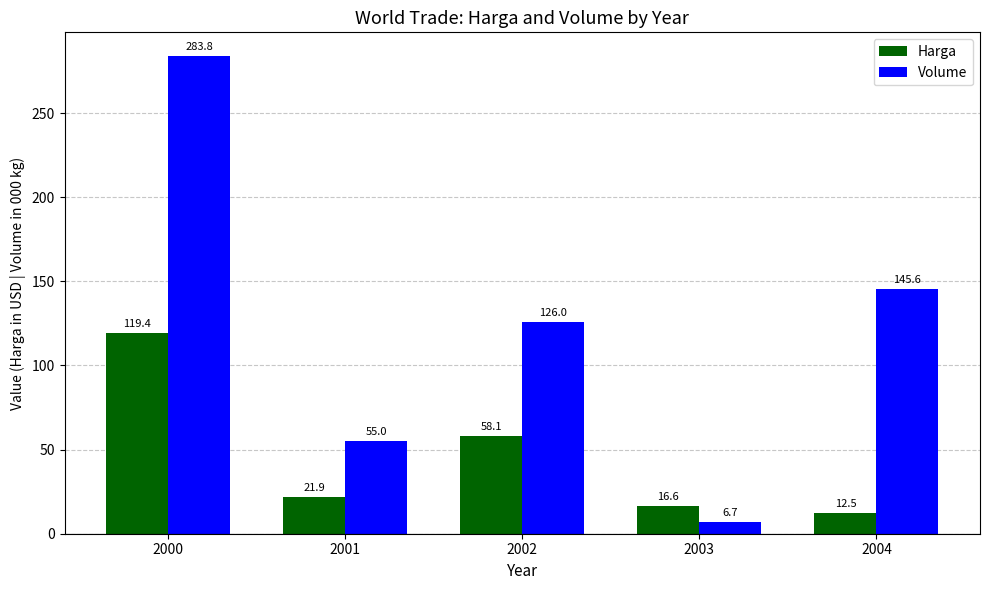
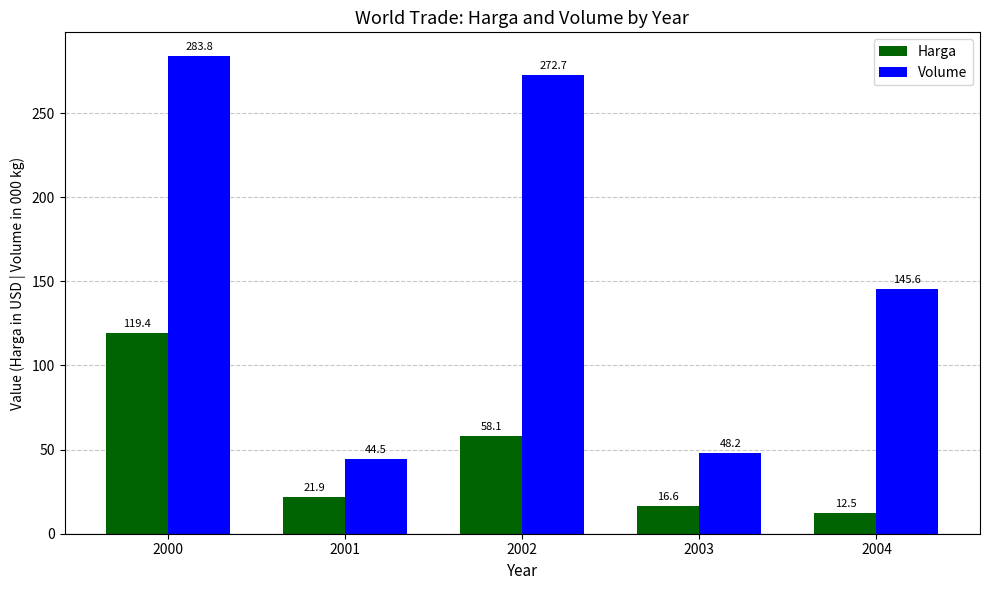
  {
    "Harga": {
      "2000": 119.4,
      "2001": 21.9,
      "2002": 58.1,
      "2003": 16.6,
      "2004": 12.5
    },
    "Volume": {
      "2000": 283.8,
-     "2001": 55.0,
-     "2002": 126.0,
-     "2003": 6.7,
+     "2001": 44.5,
+     "2002": 272.7,
+     "2003": 48.2,
      "2004": 145.6
    }
  }
